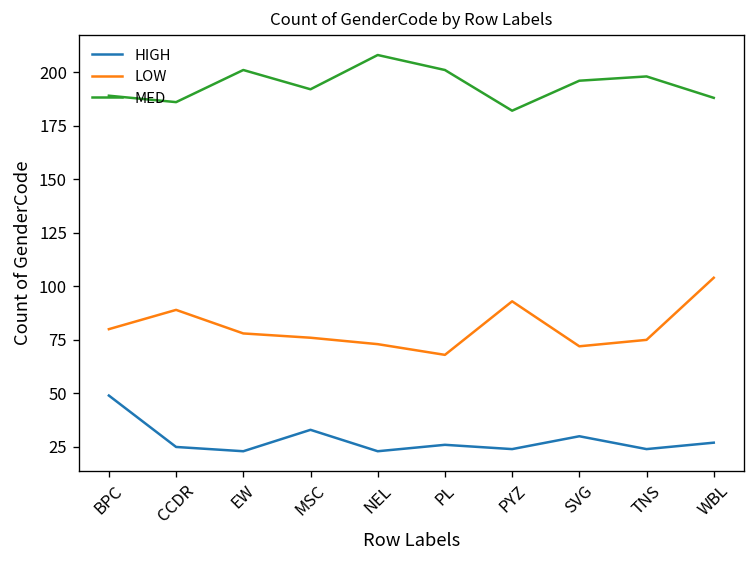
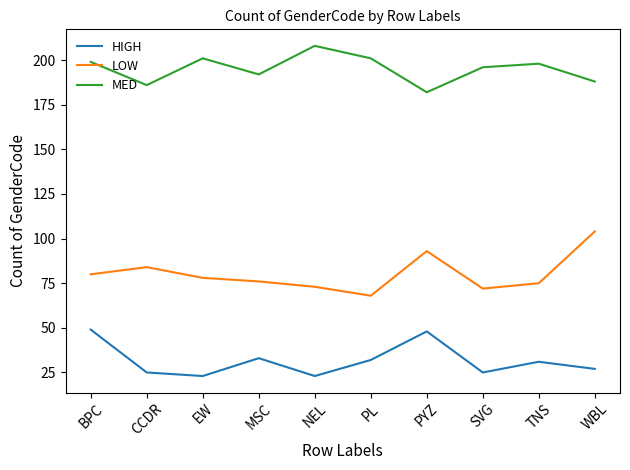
  {
    "HIGH": {
      "BPC": 49,
      "CCDR": 25,
      "EW": 23,
      "MSC": 33,
      "NEL": 23,
-     "PL": 26,
-     "PYZ": 24,
-     "SVG": 30,
-     "TNS": 24,
+     "PL": 32,
+     "PYZ": 48,
+     "SVG": 25,
+     "TNS": 31,
      "WBL": 27
    },
    "LOW": {
      "BPC": 80,
-     "CCDR": 89,
+     "CCDR": 84,
      "EW": 78,
      "MSC": 76,
      "NEL": 73,
      "PL": 68,
      "PYZ": 93,
      "SVG": 72,
      "TNS": 75,
      "WBL": 104
    },
    "MED": {
-     "BPC": 189,
+     "BPC": 199,
      "CCDR": 186,
      "EW": 201,
      "MSC": 192,
      "NEL": 208,
      "PL": 201,
      "PYZ": 182,
      "SVG": 196,
      "TNS": 198,
      "WBL": 188
    }
  }
